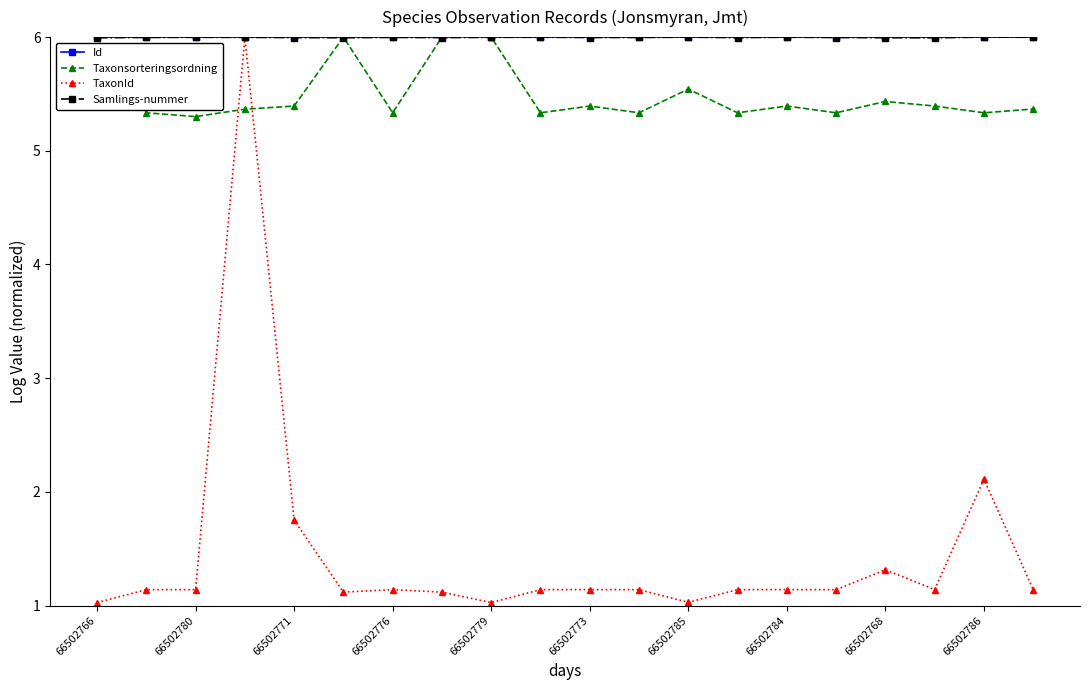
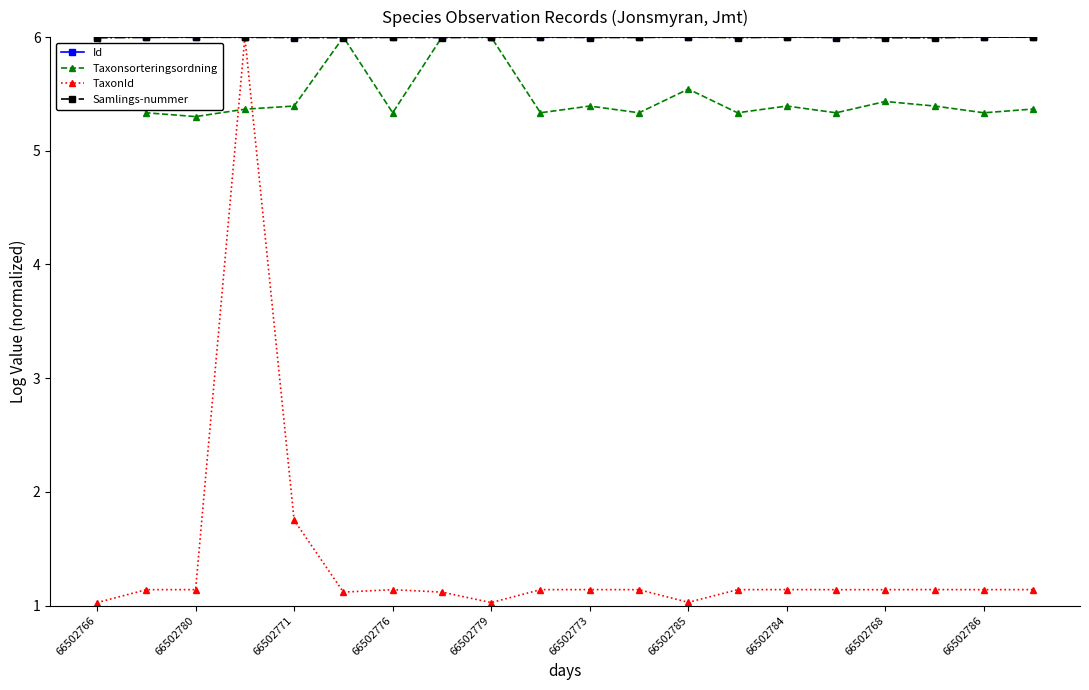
  {
    "Taxonsorteringsordning": {
      "66502780": 5.30,
      "66502771": 5.39,
      "66502776": 5.33,
      "66502773": 5.39,
      "66502785": 5.54,
      "66502784": 5.39,
      "66502768": 5.43,
      "66502786": 5.33
    },
    "TaxonId": {
      "66502766": 1.03,
      "66502780": 1.14,
      "66502771": 1.75,
      "66502776": 1.14,
      "66502779": 1.03,
      "66502773": 1.14,
      "66502785": 1.03,
      "66502784": 1.14,
-     "66502768": 1.31,
-     "66502786": 2.11
+     "66502768": 1.14,
+     "66502786": 1.14
    }
  }
